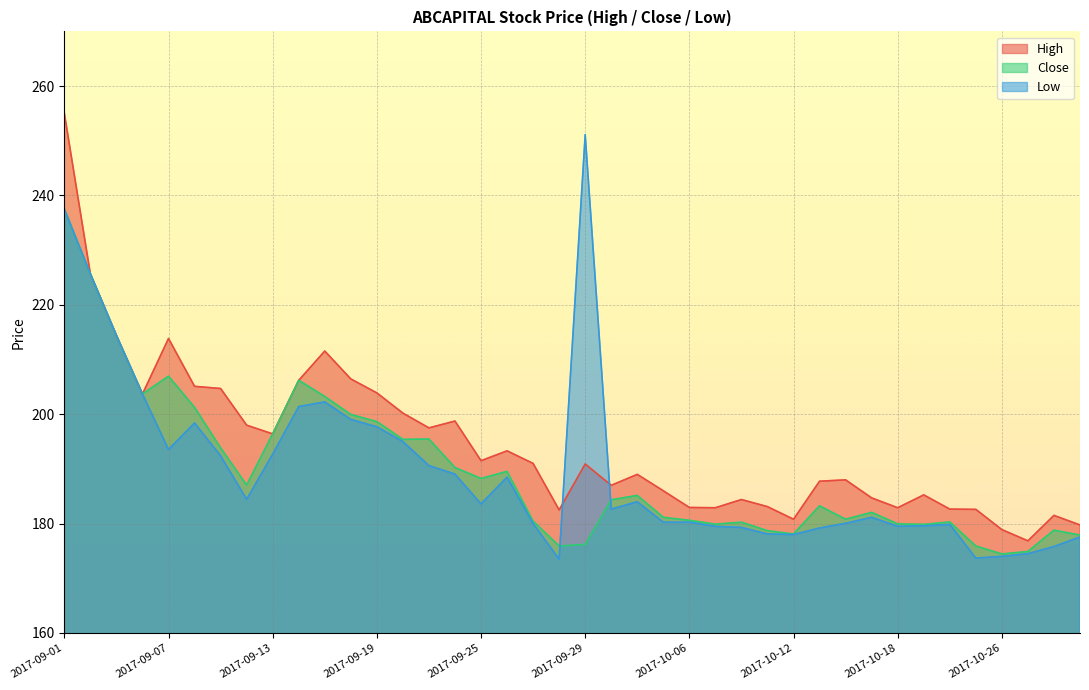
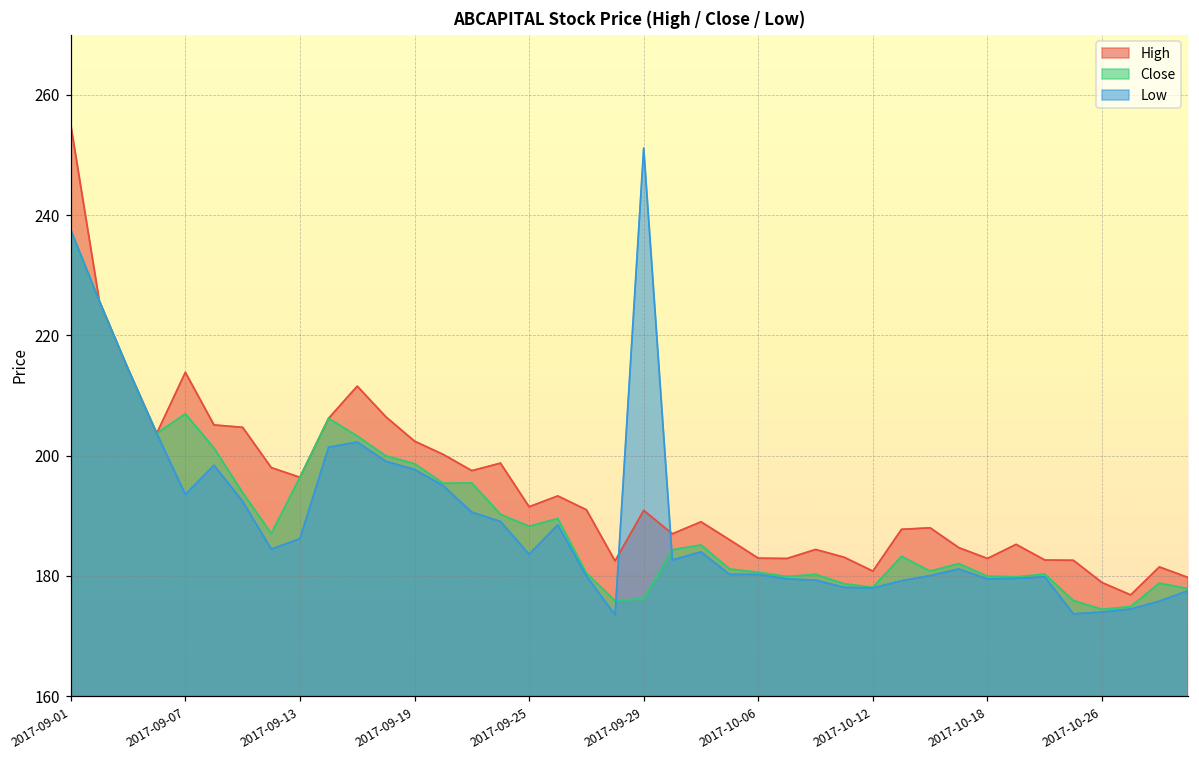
  {
    "High": {
      "2017-09-01": 255,
      "2017-09-07": 214,
-     "2017-09-19": 204,
+     "2017-09-19": 202,
      "2017-09-25": 192,
      "2017-09-29": 191,
      "2017-10-06": 183,
      "2017-10-12": 181,
      "2017-10-18": 183,
      "2017-10-26": 179
    },
    "Close": {
      "2017-09-07": 207,
      "2017-09-19": 199,
      "2017-09-25": 188,
      "2017-09-29": 176
    },
    "Low": {
      "2017-09-07": 194,
-     "2017-09-13": 193,
+     "2017-09-13": 186,
      "2017-09-19": 198,
      "2017-09-25": 184,
      "2017-09-29": 251
    }
  }
